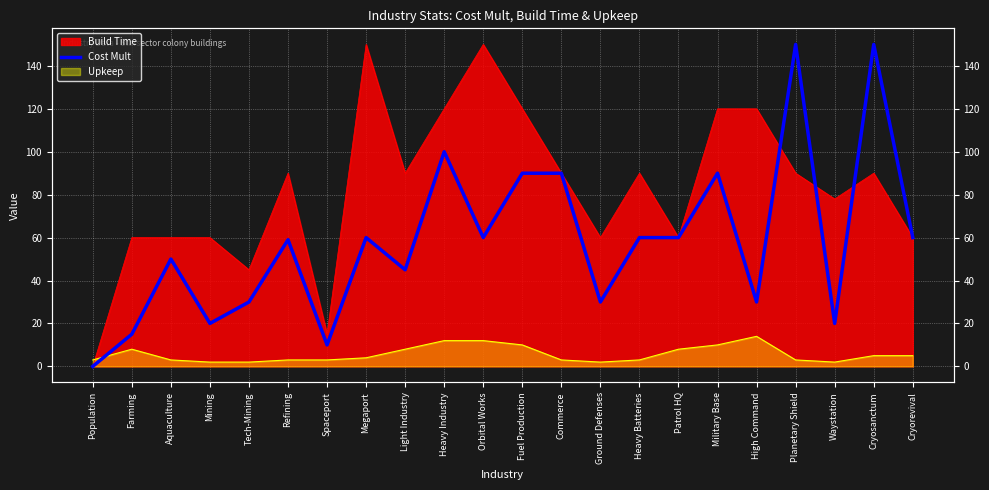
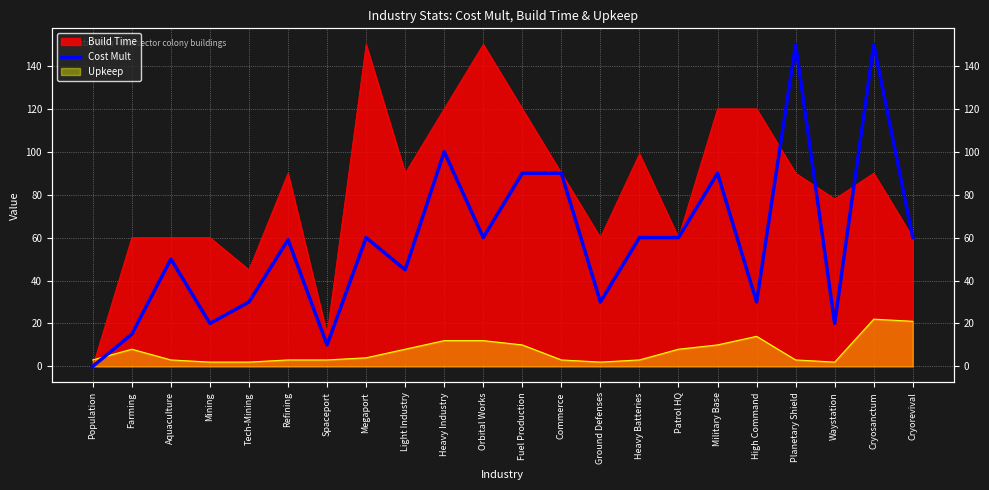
  {
    "Build Time": {
      "Farming": 60,
      "Aquaculture": 60,
      "Mining": 60,
      "Tech-Mining": 45,
      "Refining": 90,
      "Spaceport": 15,
      "Megaport": 150,
      "Light Industry": 90,
      "Heavy Industry": 120,
      "Orbital Works": 150,
      "Fuel Production": 120,
      "Ground Defenses": 60,
-     "Heavy Batteries": 90,
+     "Heavy Batteries": 99,
      "Military Base": 120,
      "High Command": 120,
      "Planetary Shield": 90,
      "Waystation": 78,
      "Cryosanctum": 90
    },
    "Upkeep": {
      "Population": 3,
      "Farming": 8,
      "Aquaculture": 3,
      "Mining": 2,
      "Tech-Mining": 2,
      "Refining": 3,
      "Spaceport": 3,
      "Megaport": 4,
      "Light Industry": 8,
      "Heavy Industry": 12,
      "Orbital Works": 12,
      "Fuel Production": 10,
      "Commerce": 3,
      "Ground Defenses": 2,
      "Heavy Batteries": 3,
      "Patrol HQ": 8,
      "Military Base": 10,
      "High Command": 14,
      "Planetary Shield": 3,
      "Waystation": 2,
-     "Cryosanctum": 5,
-     "Cryorevival": 5
+     "Cryosanctum": 22,
+     "Cryorevival": 21
    },
    "Cost Mult": {
      "Farming": 15,
      "Aquaculture": 50,
      "Mining": 20,
      "Tech-Mining": 30,
      "Refining": 59,
      "Spaceport": 10,
      "Megaport": 60,
      "Light Industry": 45,
      "Heavy Industry": 100,
      "Orbital Works": 60,
      "Fuel Production": 90,
      "Ground Defenses": 30,
      "Heavy Batteries": 60,
      "Military Base": 90,
      "High Command": 30,
      "Planetary Shield": 150,
      "Waystation": 20,
      "Cryosanctum": 150
    }
  }
